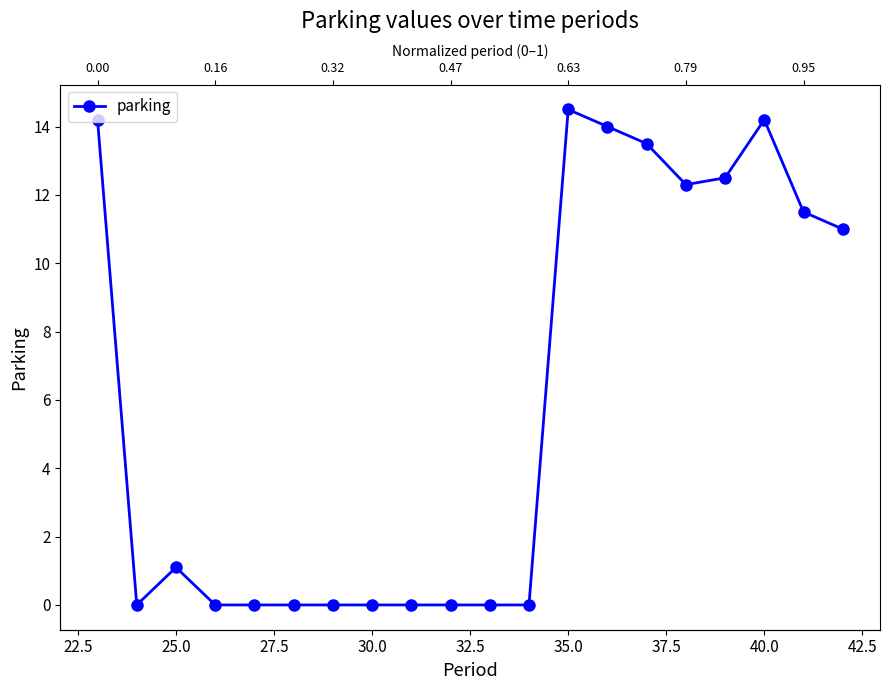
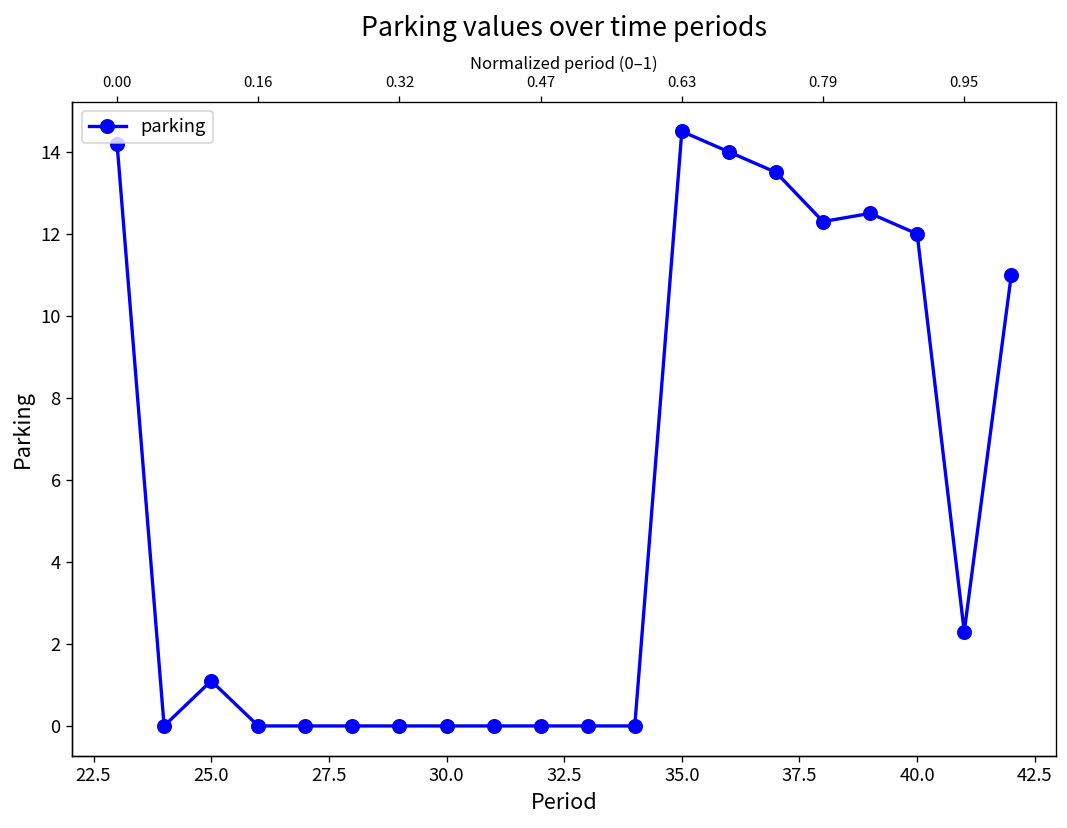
  {
    "25.0": 1.1,
    "0.16": 0.0,
    "0.32": 0.0,
    "30.0": 0.0,
    "0.47": 0.0,
    "35.0": 14.5,
    "0.79": 12.3,
-   "40.0": 14.2,
-   "0.95": 11.5
+   "40.0": 12.0,
+   "0.95": 2.3
  }
